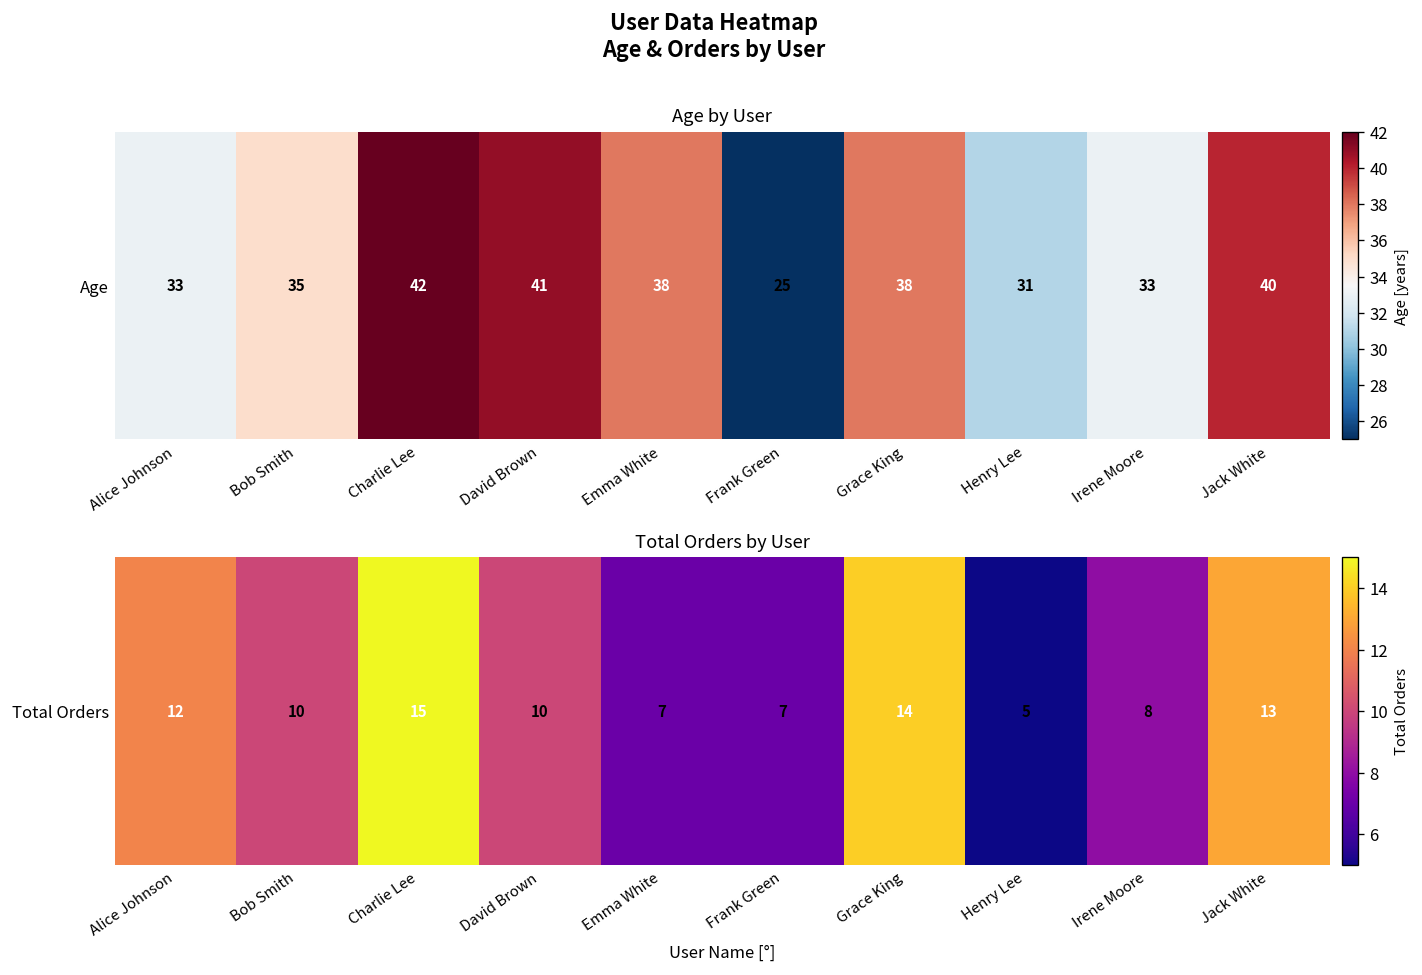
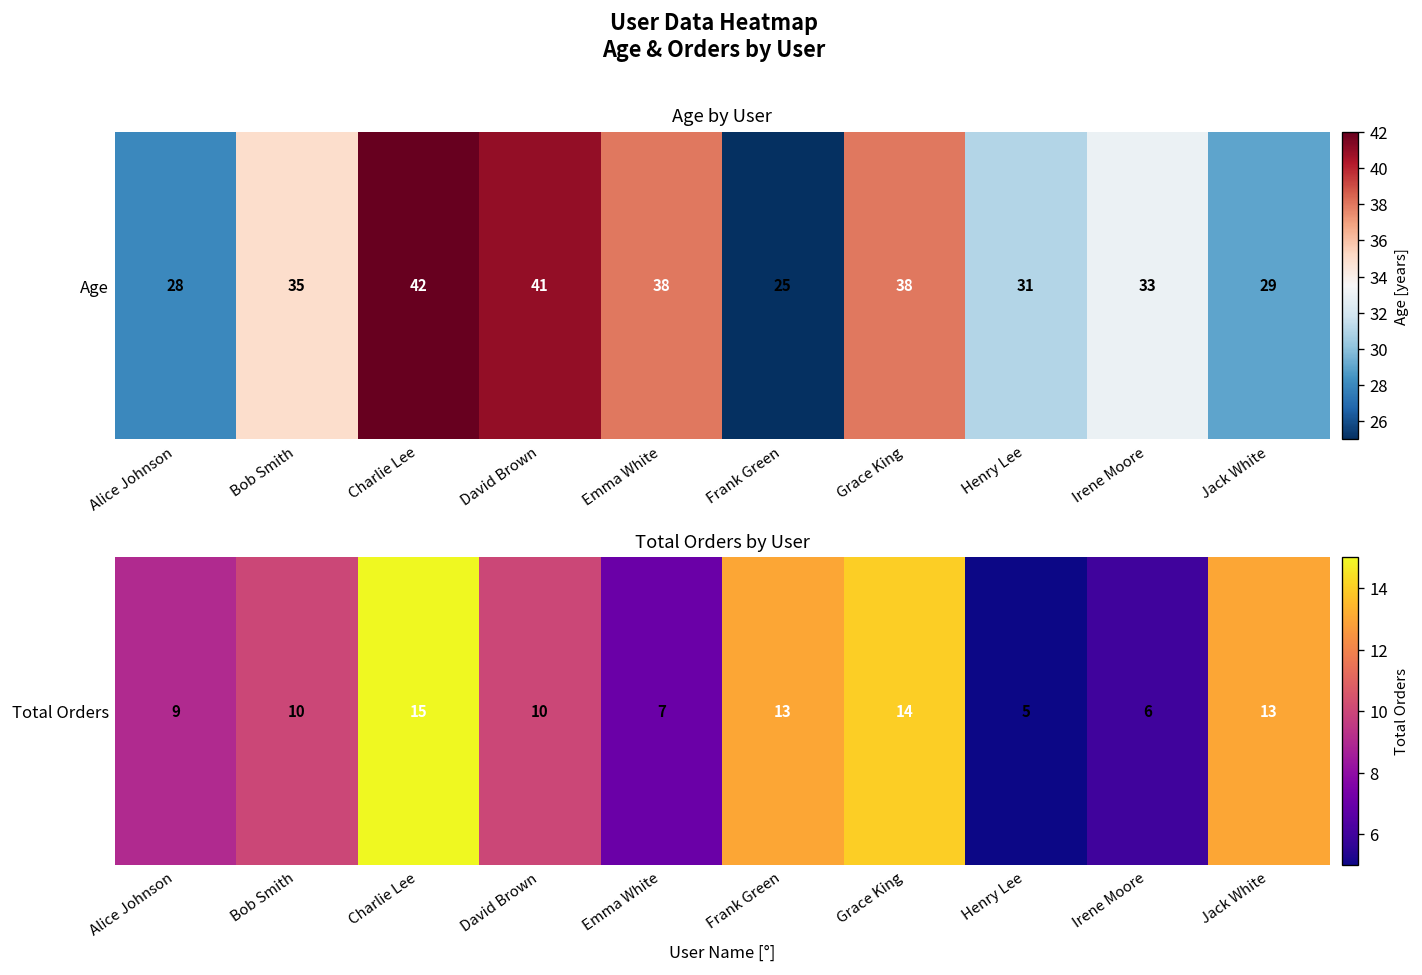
  {
    "Age by User": {
      "Age": {
-       "Alice Johnson": 33,
+       "Alice Johnson": 28,
        "Bob Smith": 35,
        "Charlie Lee": 42,
        "David Brown": 41,
        "Emma White": 38,
        "Frank Green": 25,
        "Grace King": 38,
        "Henry Lee": 31,
        "Irene Moore": 33,
-       "Jack White": 40
+       "Jack White": 29
      }
    },
    "Total Orders by User": {
      "Total Orders": {
-       "Alice Johnson": 12,
+       "Alice Johnson": 9,
        "Bob Smith": 10,
        "Charlie Lee": 15,
        "David Brown": 10,
        "Emma White": 7,
-       "Frank Green": 7,
+       "Frank Green": 13,
        "Grace King": 14,
        "Henry Lee": 5,
-       "Irene Moore": 8,
+       "Irene Moore": 6,
        "Jack White": 13
      }
    }
  }
